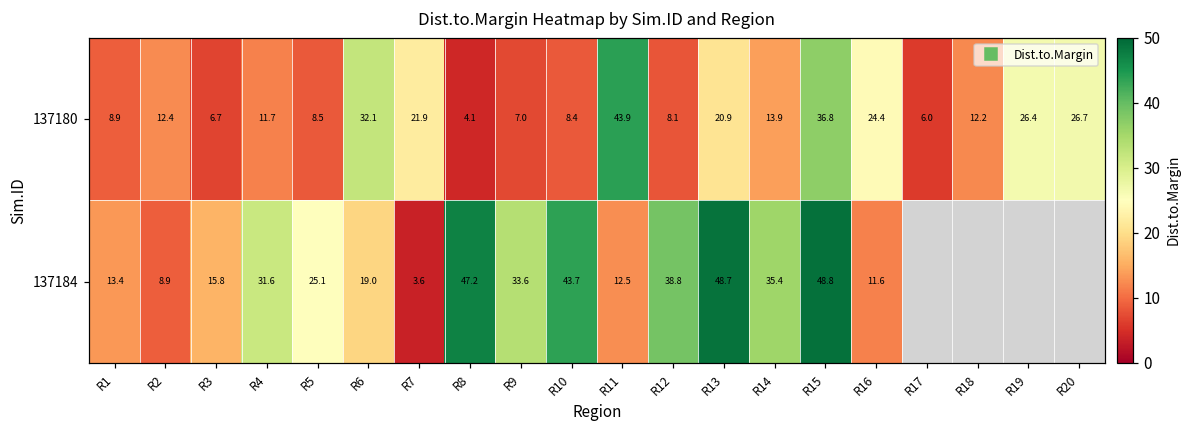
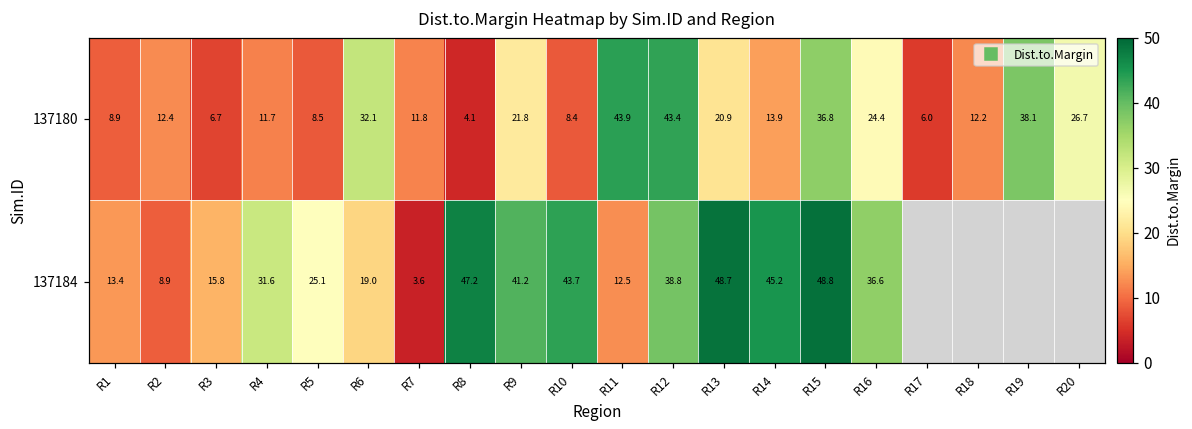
  {
    "137180": {
      "R1": 8.9,
      "R2": 12.4,
      "R3": 6.7,
      "R4": 11.7,
      "R5": 8.5,
      "R6": 32.1,
-     "R7": 21.9,
+     "R7": 11.8,
      "R8": 4.1,
-     "R9": 7.0,
+     "R9": 21.8,
      "R10": 8.4,
      "R11": 43.9,
-     "R12": 8.1,
+     "R12": 43.4,
      "R13": 20.9,
      "R14": 13.9,
      "R15": 36.8,
      "R16": 24.4,
      "R17": 6.0,
      "R18": 12.2,
-     "R19": 26.4,
+     "R19": 38.1,
      "R20": 26.7
    },
    "137184": {
      "R1": 13.4,
      "R2": 8.9,
      "R3": 15.8,
      "R4": 31.6,
      "R5": 25.1,
      "R6": 19.0,
      "R7": 3.6,
      "R8": 47.2,
-     "R9": 33.6,
+     "R9": 41.2,
      "R10": 43.7,
      "R11": 12.5,
      "R12": 38.8,
      "R13": 48.7,
-     "R14": 35.4,
+     "R14": 45.2,
      "R15": 48.8,
-     "R16": 11.6
+     "R16": 36.6
    }
  }
